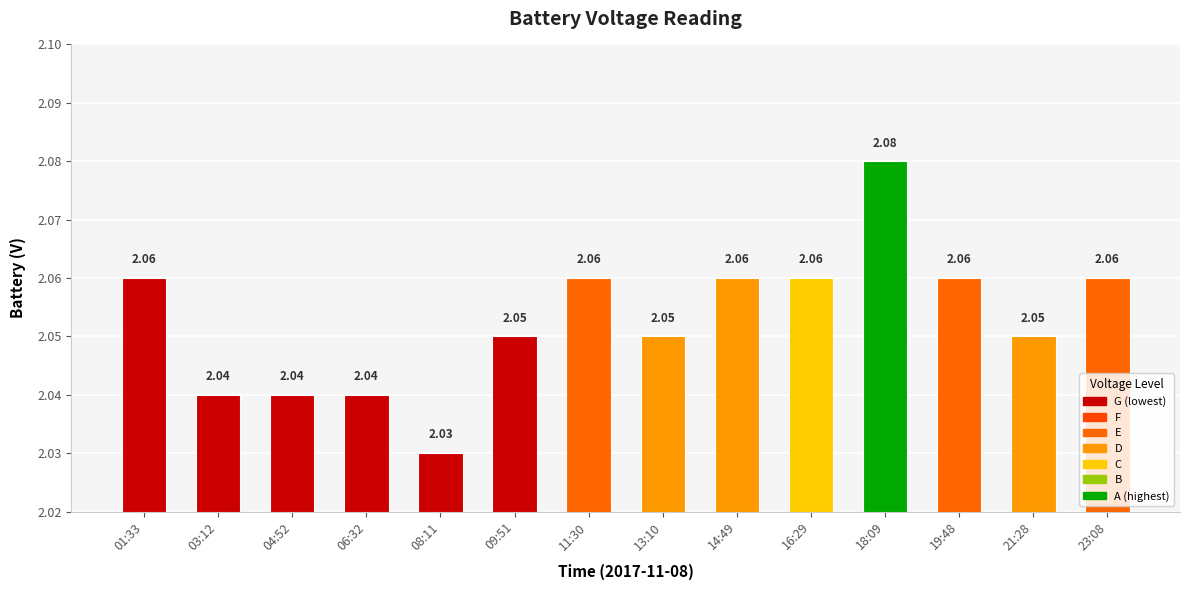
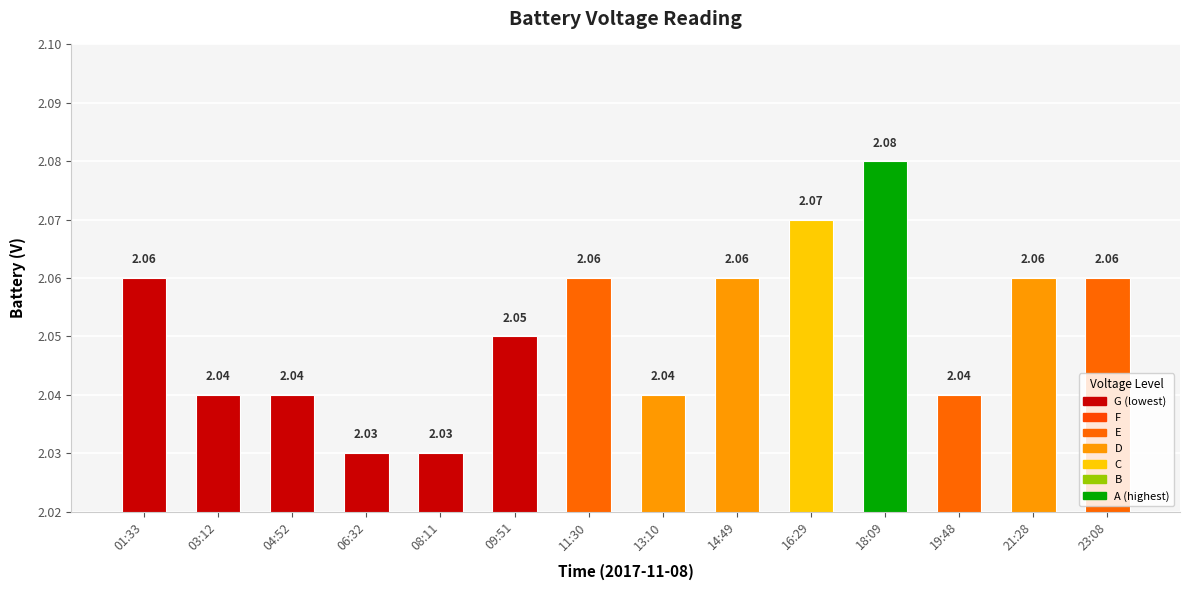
  {
    "01:33": 2.06,
    "03:12": 2.04,
    "04:52": 2.04,
-   "06:32": 2.04,
+   "06:32": 2.03,
    "08:11": 2.03,
    "09:51": 2.05,
    "11:30": 2.06,
-   "13:10": 2.05,
+   "13:10": 2.04,
    "14:49": 2.06,
-   "16:29": 2.06,
+   "16:29": 2.07,
    "18:09": 2.08,
-   "19:48": 2.06,
-   "21:28": 2.05,
+   "19:48": 2.04,
+   "21:28": 2.06,
    "23:08": 2.06
  }
